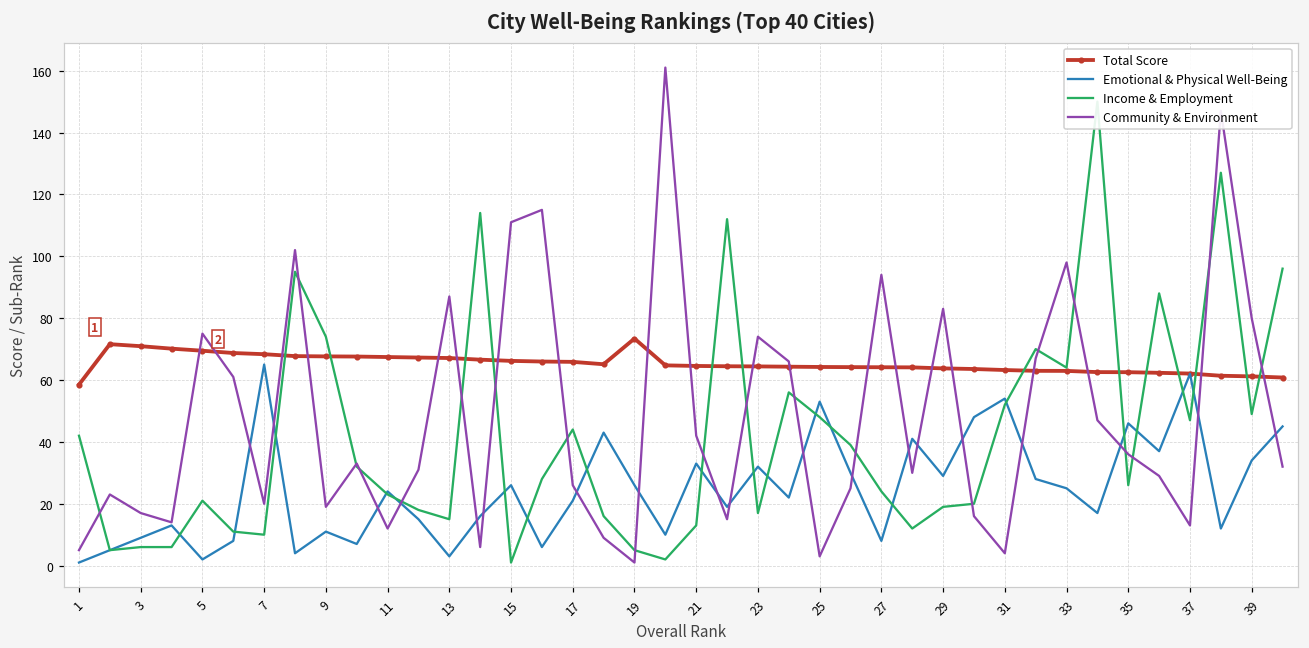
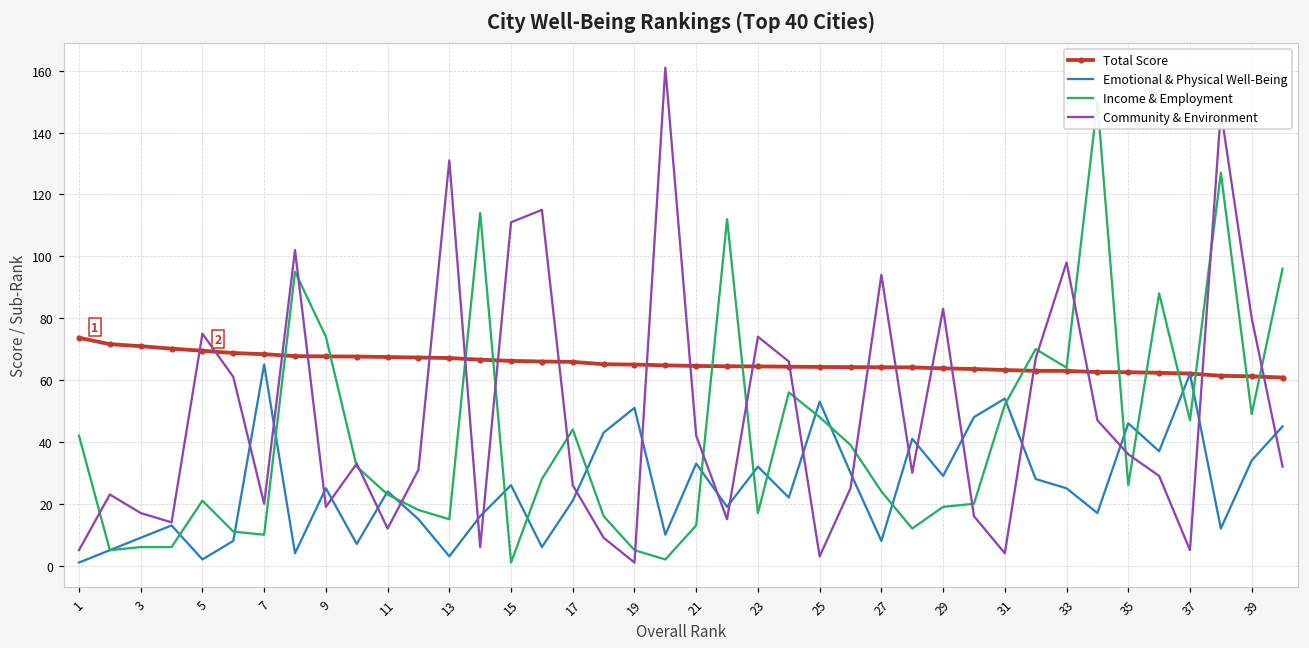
  {
    "Total Score": {
-     "1": 59,
+     "1": 74,
      "3": 71,
      "5": 69,
      "7": 68,
      "9": 68,
      "11": 67,
      "13": 67,
      "15": 66,
      "17": 66,
-     "19": 73,
+     "19": 65,
      "21": 65,
      "23": 64,
      "25": 64,
      "27": 64,
      "29": 64,
      "31": 63,
      "33": 63,
      "35": 63,
      "39": 61
    },
    "Emotional & Physical Well-Being": {
      "1": 1,
      "3": 9,
      "5": 2,
      "7": 65,
-     "9": 11,
+     "9": 25,
      "11": 24,
      "13": 3,
      "15": 26,
      "17": 21,
-     "19": 26,
+     "19": 51,
      "21": 33,
      "23": 32,
      "25": 53,
      "27": 8,
      "29": 29,
      "31": 54,
      "33": 25,
      "35": 46,
      "39": 34
    },
    "Income & Employment": {
      "1": 42,
      "3": 6,
      "5": 21,
      "7": 10,
      "9": 74,
      "11": 23,
      "13": 15,
      "15": 1,
      "17": 44,
      "19": 5,
      "21": 13,
      "23": 17,
      "25": 48,
      "27": 24,
      "29": 19,
      "31": 52,
      "33": 64,
      "35": 26,
      "37": 47,
      "39": 49
    },
    "Community & Environment": {
      "1": 5,
      "3": 17,
      "7": 20,
      "9": 19,
      "11": 12,
-     "13": 87,
+     "13": 131,
      "15": 111,
      "17": 26,
      "19": 1,
      "21": 42,
      "23": 74,
      "25": 3,
      "27": 94,
      "29": 83,
      "31": 4,
      "33": 98,
      "35": 36,
-     "37": 13,
+     "37": 5,
      "39": 80
    }
  }
